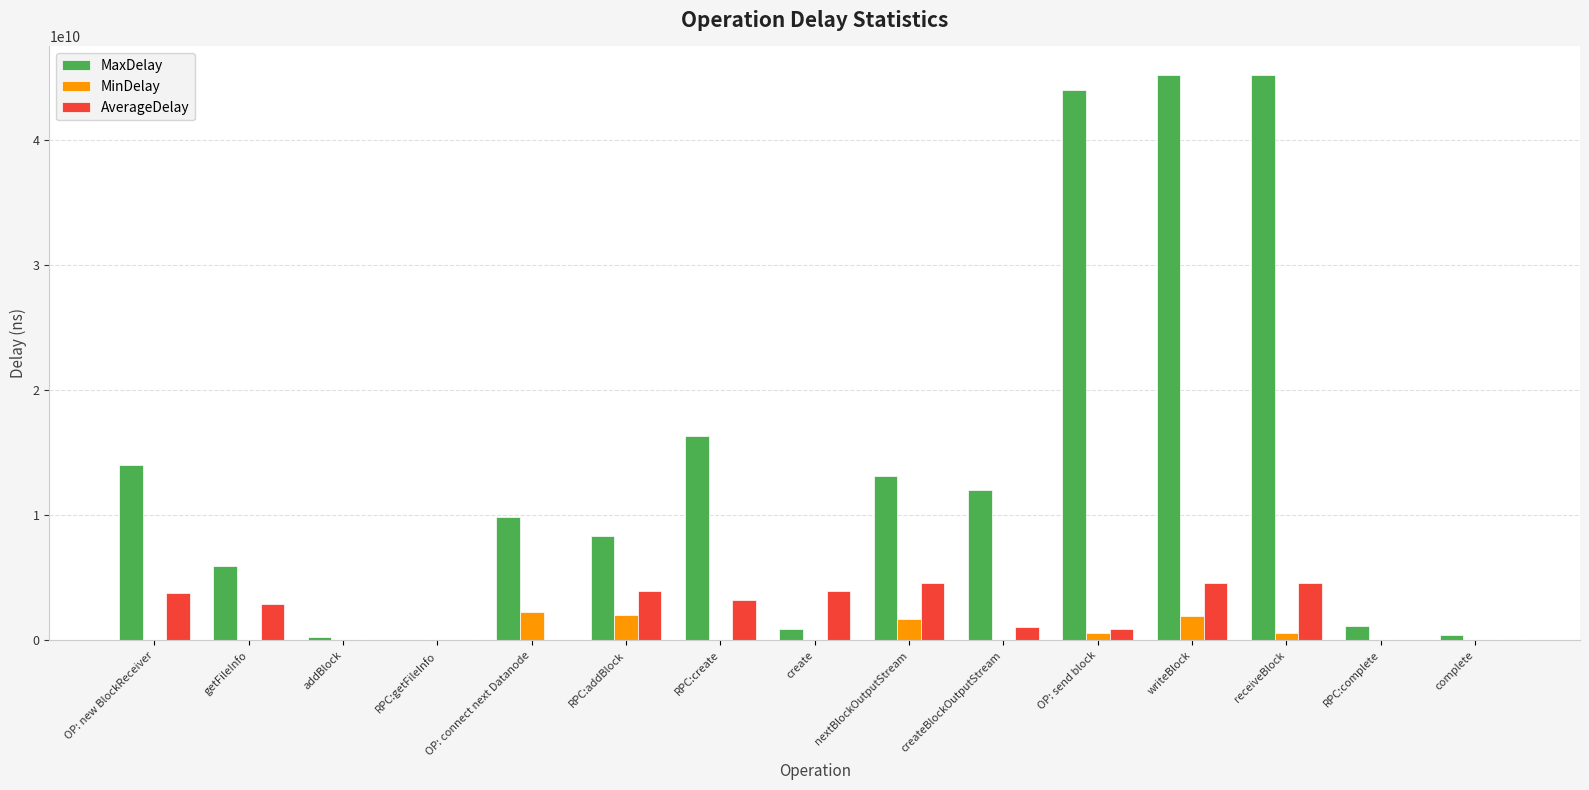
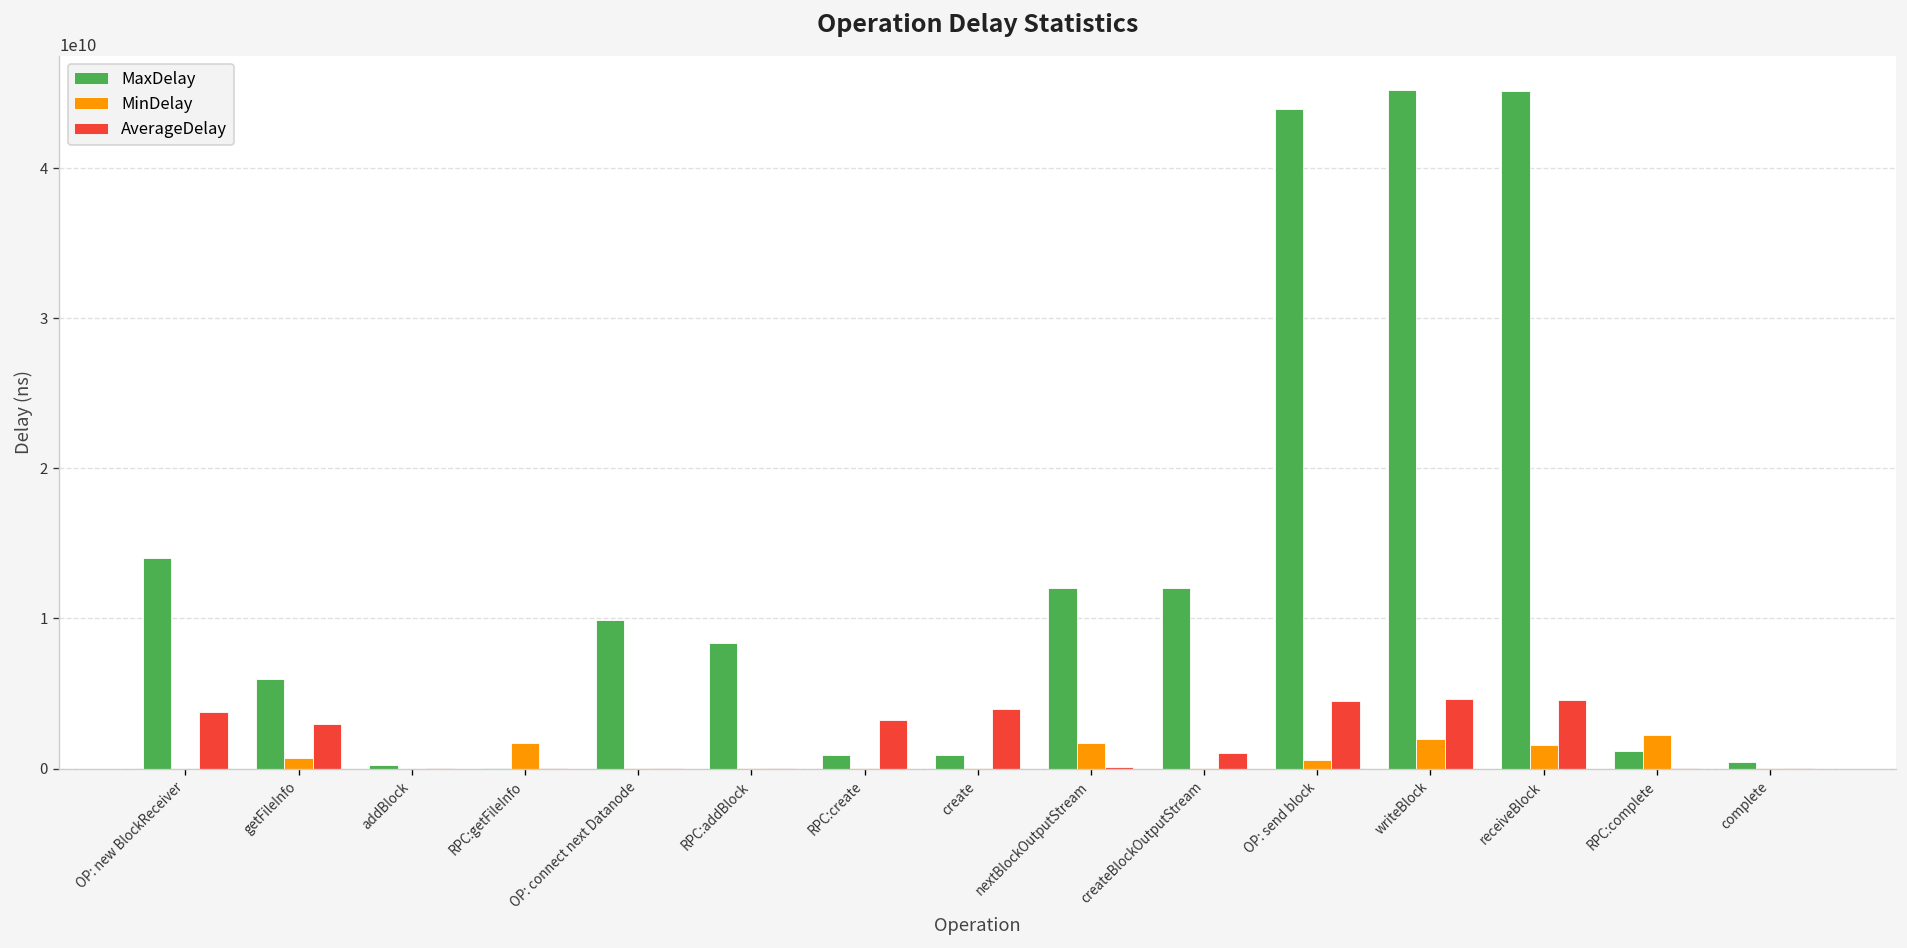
  {
    "MaxDelay": {
      "OP: new BlockReceiver": 14000000000,
      "getFileInfo": 6000000000,
      "addBlock": 300000000,
      "OP: connect next Datanode": 9900000000,
      "RPC:addBlock": 8400000000,
-     "RPC:create": 16400000000,
+     "RPC:create": 900000000,
      "create": 900000000,
-     "nextBlockOutputStream": 13100000000,
+     "nextBlockOutputStream": 12000000000,
      "createBlockOutputStream": 12000000000,
      "OP: send block": 44000000000,
      "writeBlock": 45200000000,
      "receiveBlock": 45200000000,
      "RPC:complete": 1100000000,
      "complete": 500000000
    },
    "MinDelay": {
-     "getFileInfo": 0,
+     "getFileInfo": 700000000,
      "addBlock": 0,
-     "RPC:getFileInfo": 0,
-     "OP: connect next Datanode": 2300000000,
-     "RPC:addBlock": 2000000000,
+     "RPC:getFileInfo": 1700000000,
+     "OP: connect next Datanode": 0,
+     "RPC:addBlock": 0,
      "nextBlockOutputStream": 1700000000,
      "OP: send block": 600000000,
      "writeBlock": 2000000000,
-     "receiveBlock": 600000000,
-     "RPC:complete": 0
+     "receiveBlock": 1600000000,
+     "RPC:complete": 2200000000
    },
    "AverageDelay": {
      "OP: new BlockReceiver": 3800000000,
      "getFileInfo": 2900000000,
-     "RPC:addBlock": 3900000000,
+     "RPC:addBlock": 0,
      "RPC:create": 3200000000,
      "create": 4000000000,
-     "nextBlockOutputStream": 4600000000,
+     "nextBlockOutputStream": 100000000,
      "createBlockOutputStream": 1000000000,
-     "OP: send block": 900000000,
+     "OP: send block": 4500000000,
      "writeBlock": 4600000000,
      "receiveBlock": 4600000000
    }
  }
